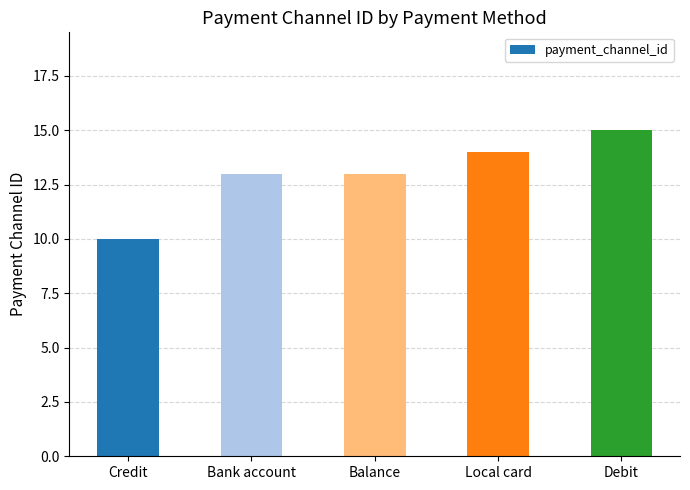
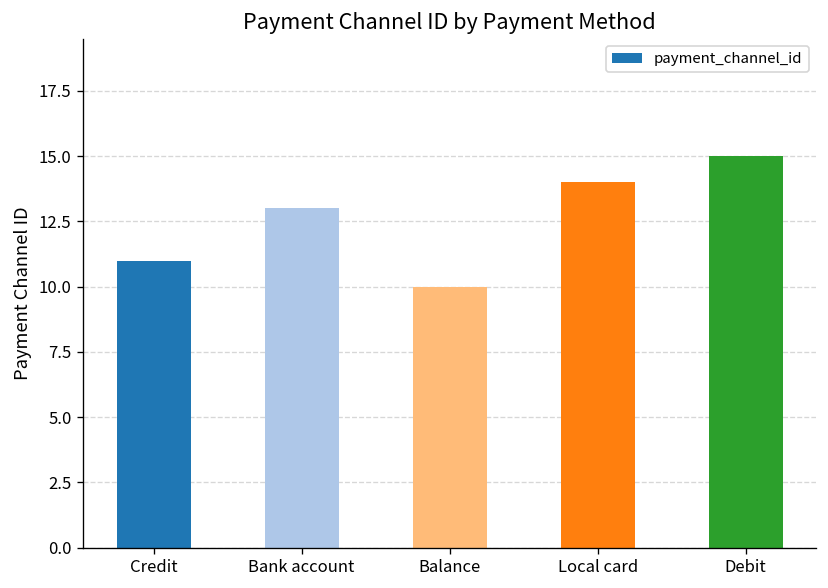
  {
-   "Credit": 10,
+   "Credit": 11,
    "Bank account": 13,
-   "Balance": 13,
+   "Balance": 10,
    "Local card": 14,
    "Debit": 15
  }
